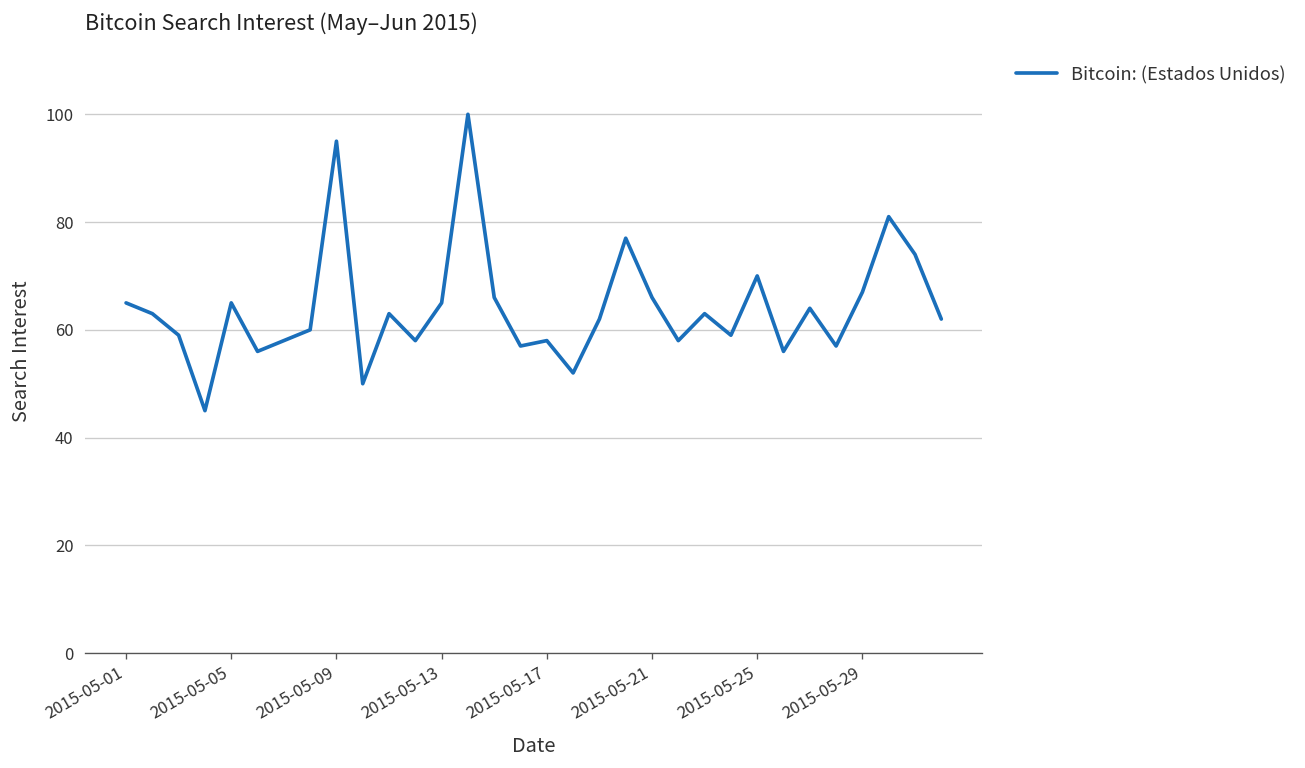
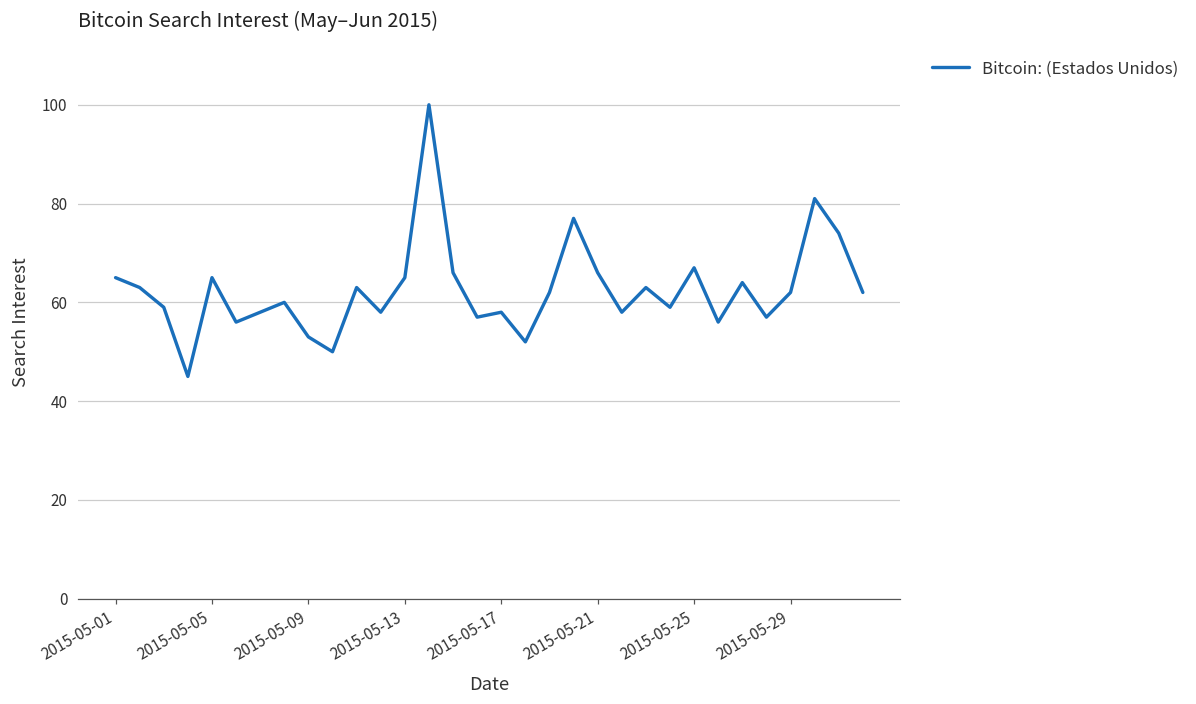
  {
    "2015-05-01": 65,
    "2015-05-05": 65,
-   "2015-05-09": 95,
+   "2015-05-09": 53,
    "2015-05-13": 65,
    "2015-05-17": 58,
    "2015-05-21": 66,
-   "2015-05-25": 70,
-   "2015-05-29": 67
+   "2015-05-25": 67,
+   "2015-05-29": 62
  }
